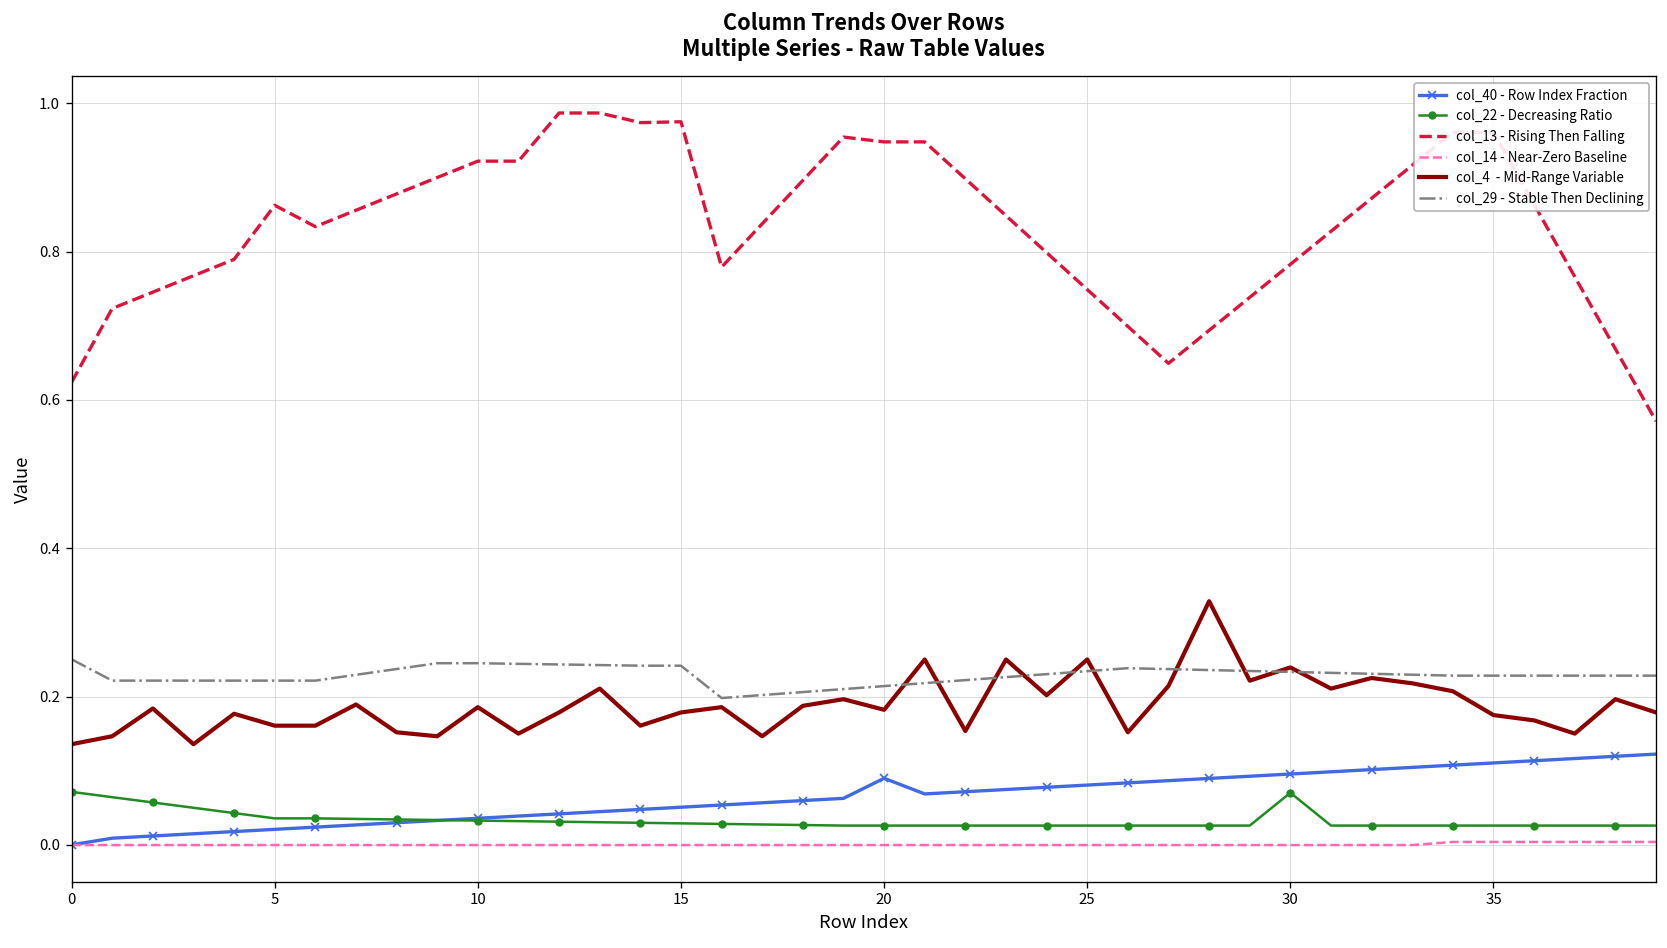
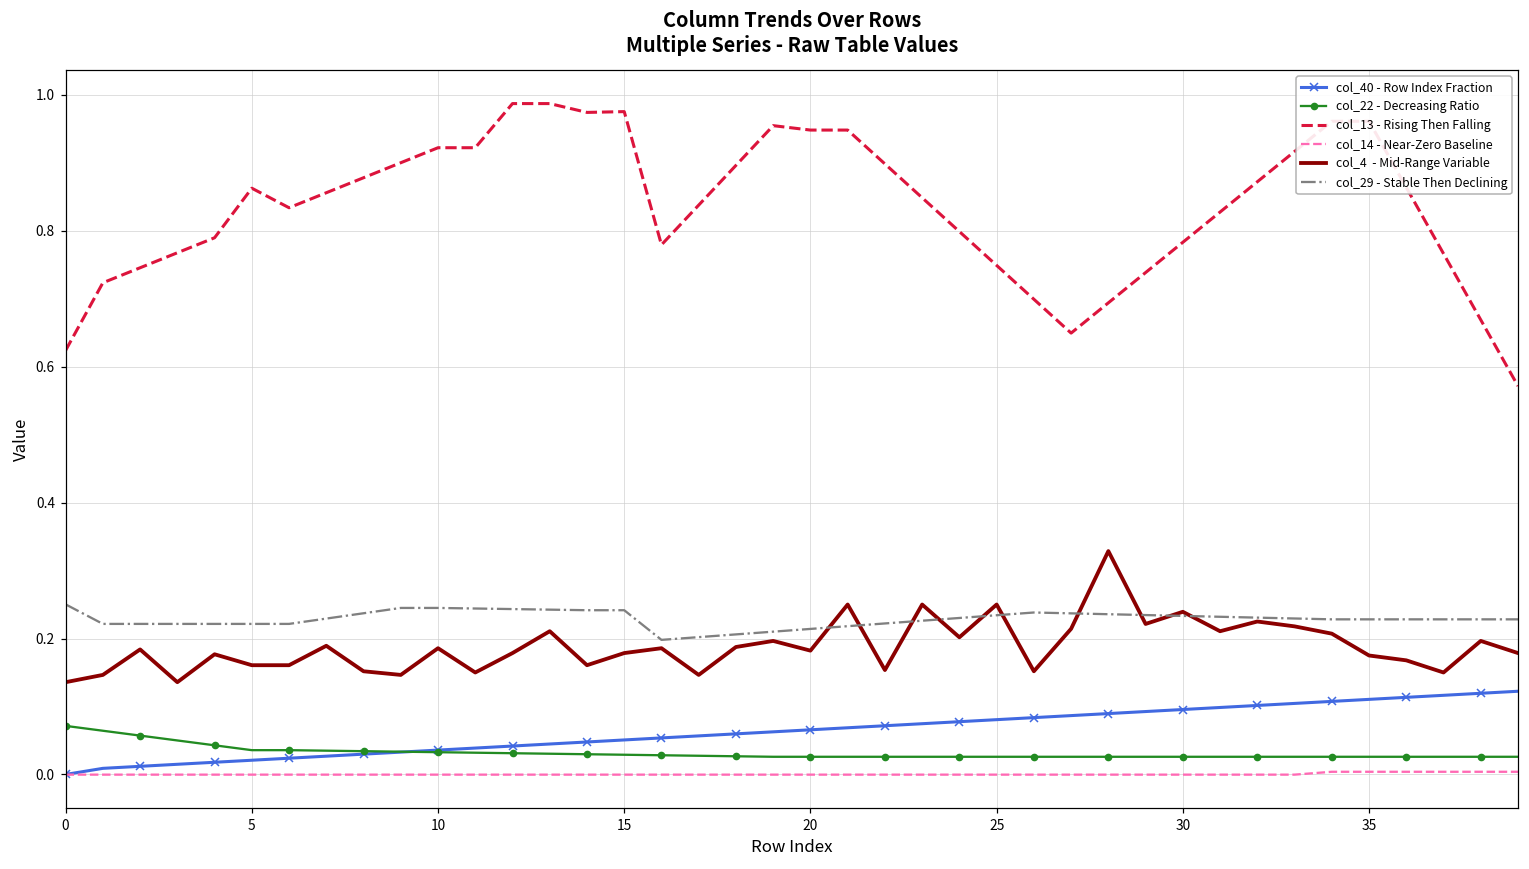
  {
    "col_40 - Row Index Fraction": {
      "5": 0.02,
      "15": 0.05,
-     "20": 0.09,
+     "20": 0.07,
      "25": 0.08,
      "30": 0.10,
      "35": 0.11
    },
    "col_22 - Decreasing Ratio": {
      "0": 0.07,
      "5": 0.04,
      "15": 0.03,
      "20": 0.03,
      "25": 0.03,
-     "30": 0.07,
+     "30": 0.03,
      "35": 0.03
    },
    "col_13 - Rising Then Falling": {
      "0": 0.62,
      "5": 0.86,
      "10": 0.92,
      "15": 0.98,
      "20": 0.95,
      "25": 0.75,
      "30": 0.78
    },
    "col_14 - Near-Zero Baseline": {
      "5": 0.00,
      "10": 0.00,
      "15": 0.00,
      "20": 0.00,
      "25": 0.00,
      "30": 0.00,
      "35": 0.00
    },
    "col_4 - Mid-Range Variable": {
      "0": 0.14,
      "5": 0.16,
      "10": 0.19,
      "15": 0.18,
      "20": 0.18,
      "25": 0.25,
      "30": 0.24,
      "35": 0.18
    },
    "col_29 - Stable Then Declining": {
      "0": 0.25,
      "5": 0.22,
      "10": 0.24,
      "15": 0.24,
      "20": 0.21,
      "25": 0.23,
      "30": 0.23,
      "35": 0.23
    }
  }
